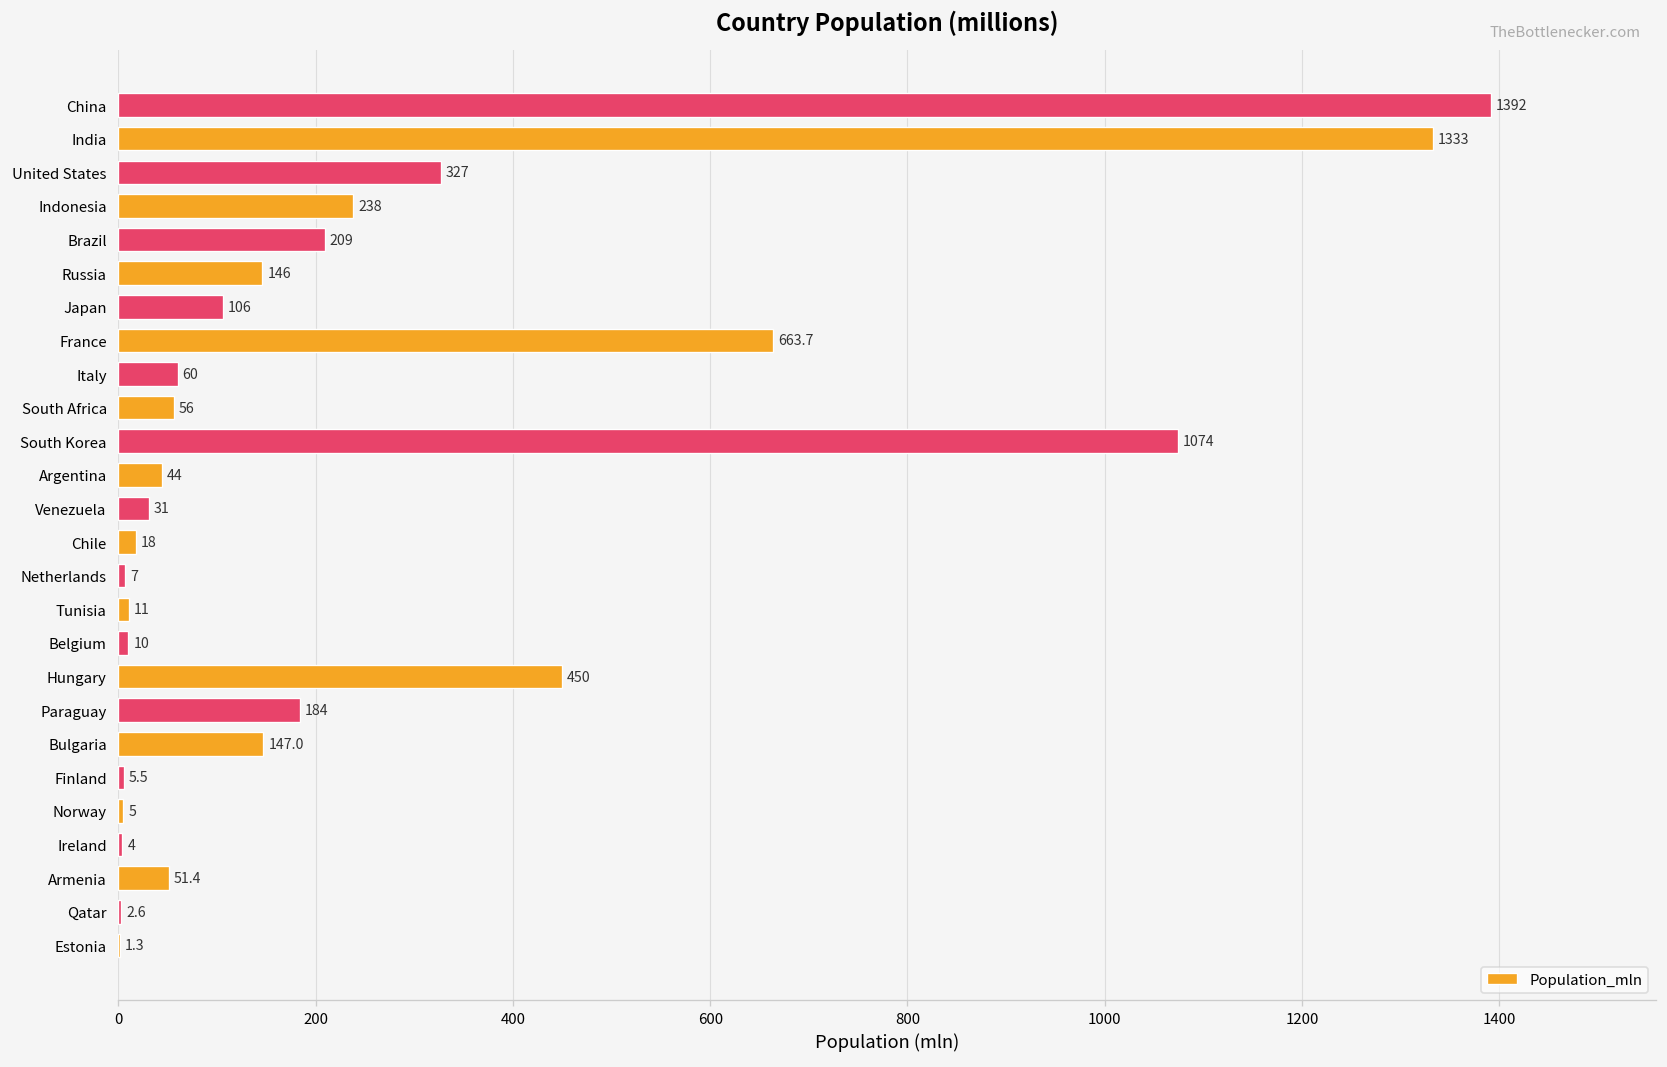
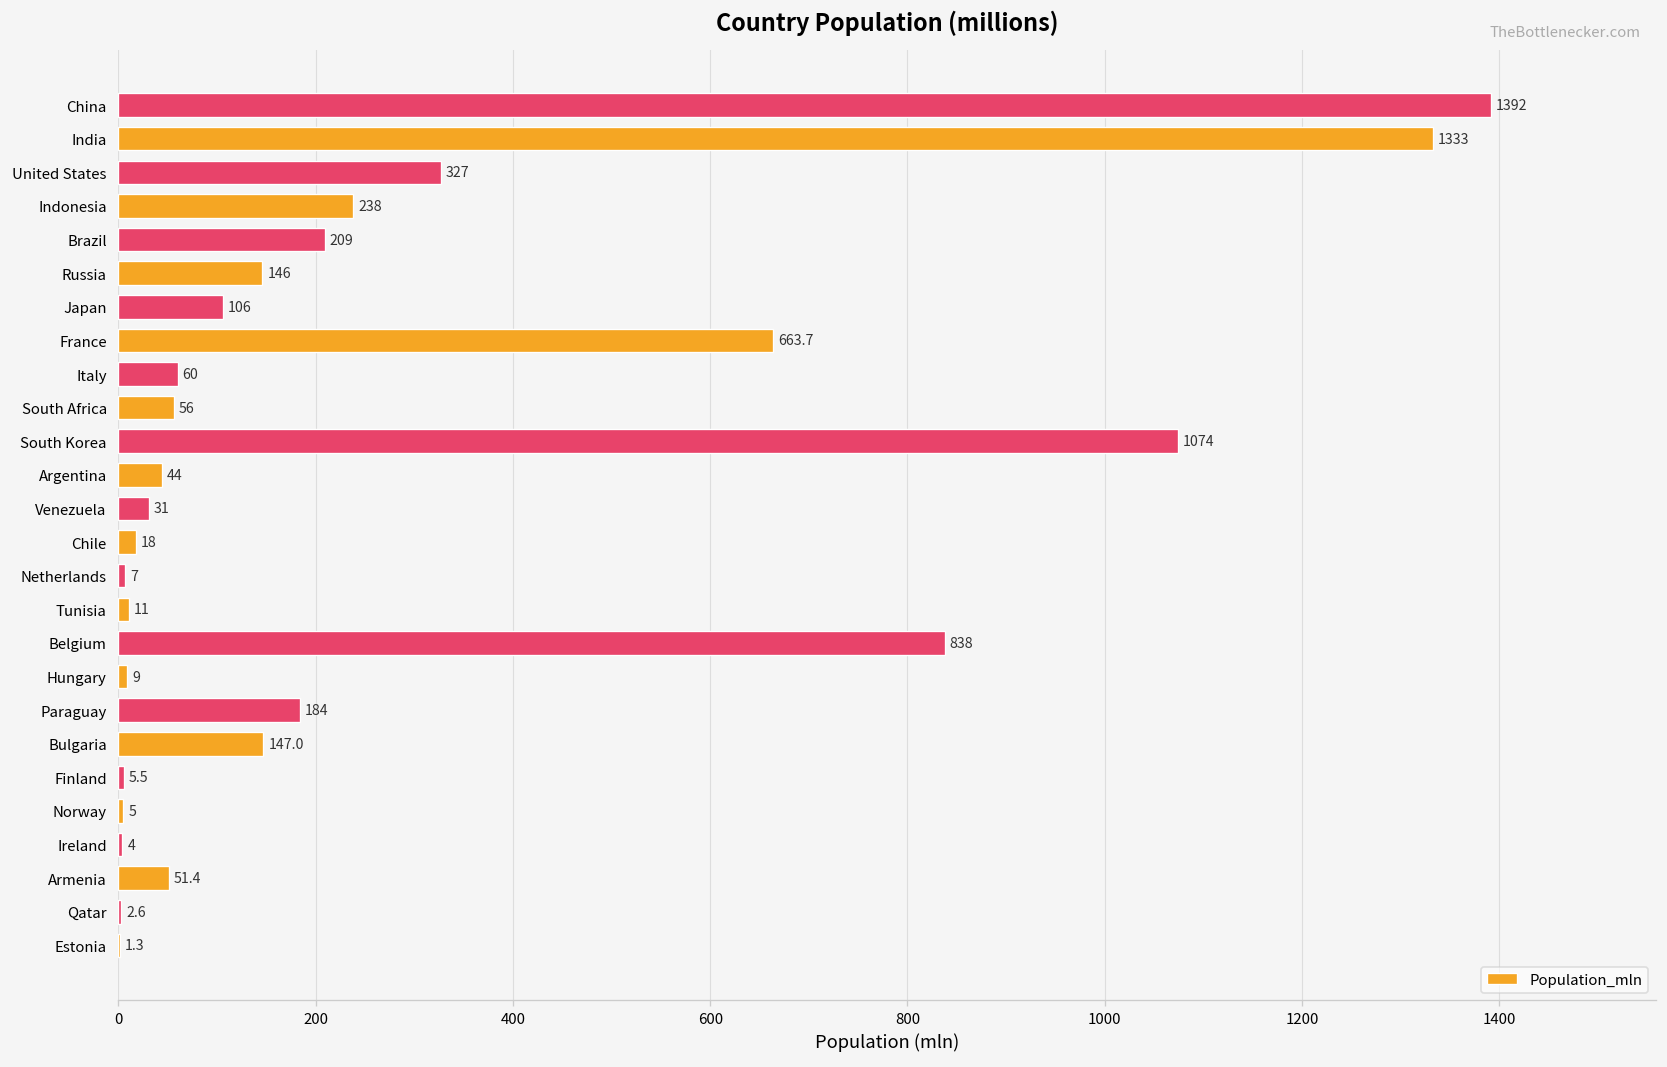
  {
    "China": 1392,
    "India": 1333,
    "United States": 327,
    "Indonesia": 238,
    "Brazil": 209,
    "Russia": 146,
    "Japan": 106,
    "France": 663.7,
    "Italy": 60,
    "South Africa": 56,
    "South Korea": 1074,
    "Argentina": 44,
    "Venezuela": 31,
    "Chile": 18,
    "Netherlands": 7,
    "Tunisia": 11,
-   "Belgium": 10,
-   "Hungary": 450,
+   "Belgium": 838,
+   "Hungary": 9,
    "Paraguay": 184,
    "Bulgaria": 147.0,
    "Finland": 5.5,
    "Norway": 5,
    "Ireland": 4,
    "Armenia": 51.4,
    "Qatar": 2.6,
    "Estonia": 1.3
  }
